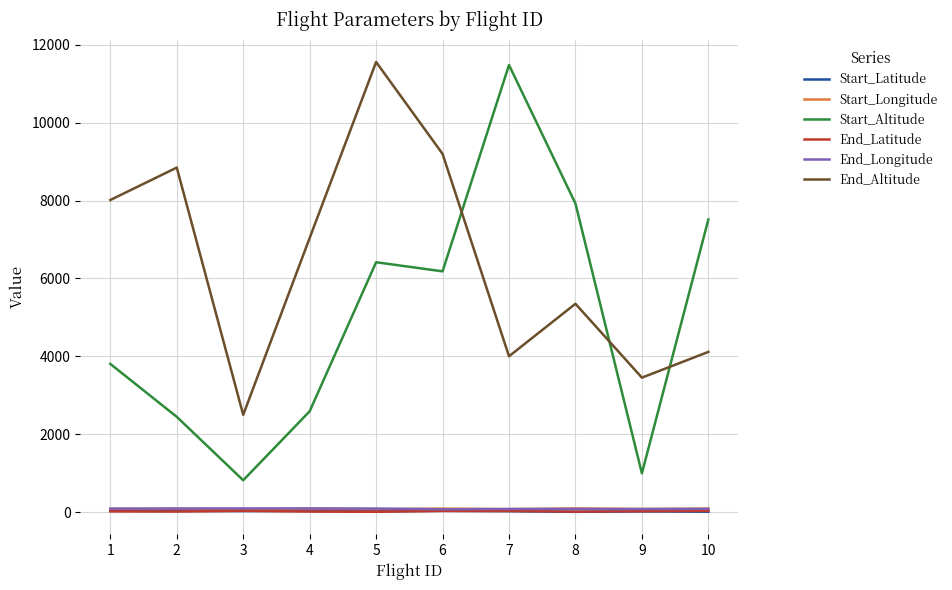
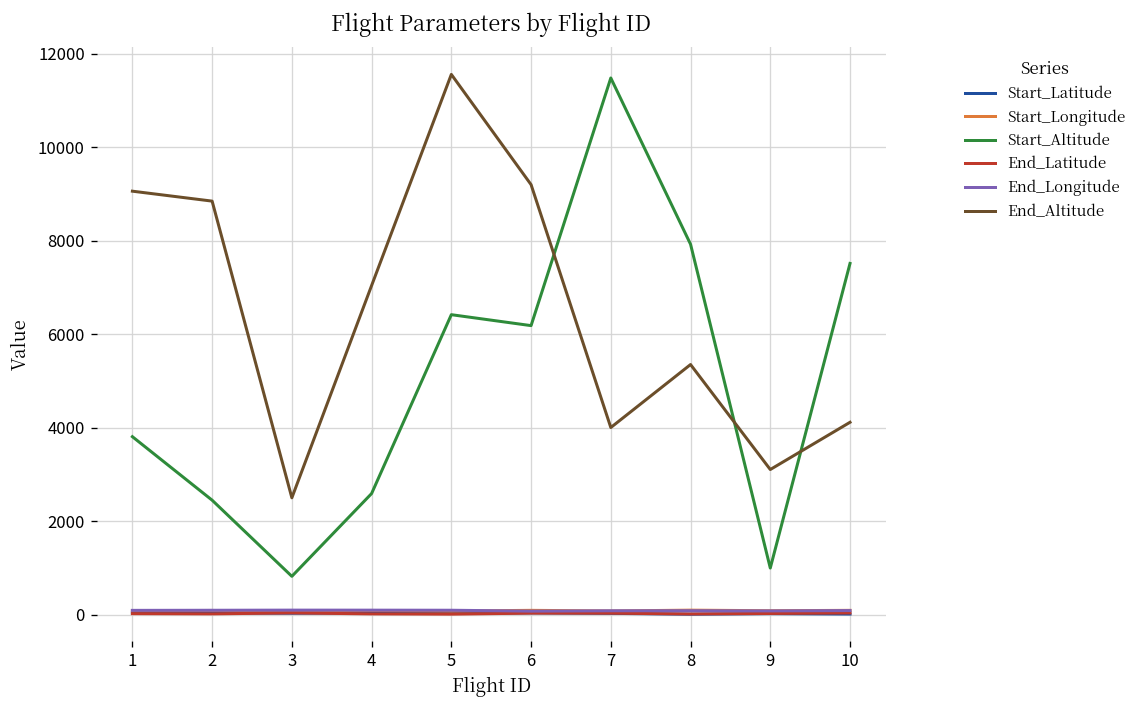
  {
    "Start_Altitude": {
      "1": 3800,
      "2": 2400,
      "3": 800,
      "4": 2600,
      "5": 6400,
      "6": 6200,
      "7": 11500,
      "8": 7900,
      "9": 1000,
      "10": 7500
    },
    "End_Altitude": {
-     "1": 8000,
+     "1": 9100,
      "2": 8800,
      "3": 2500,
      "4": 7000,
      "5": 11600,
      "6": 9200,
      "7": 4000,
      "8": 5300,
-     "9": 3500,
+     "9": 3100,
      "10": 4100
    }
  }
